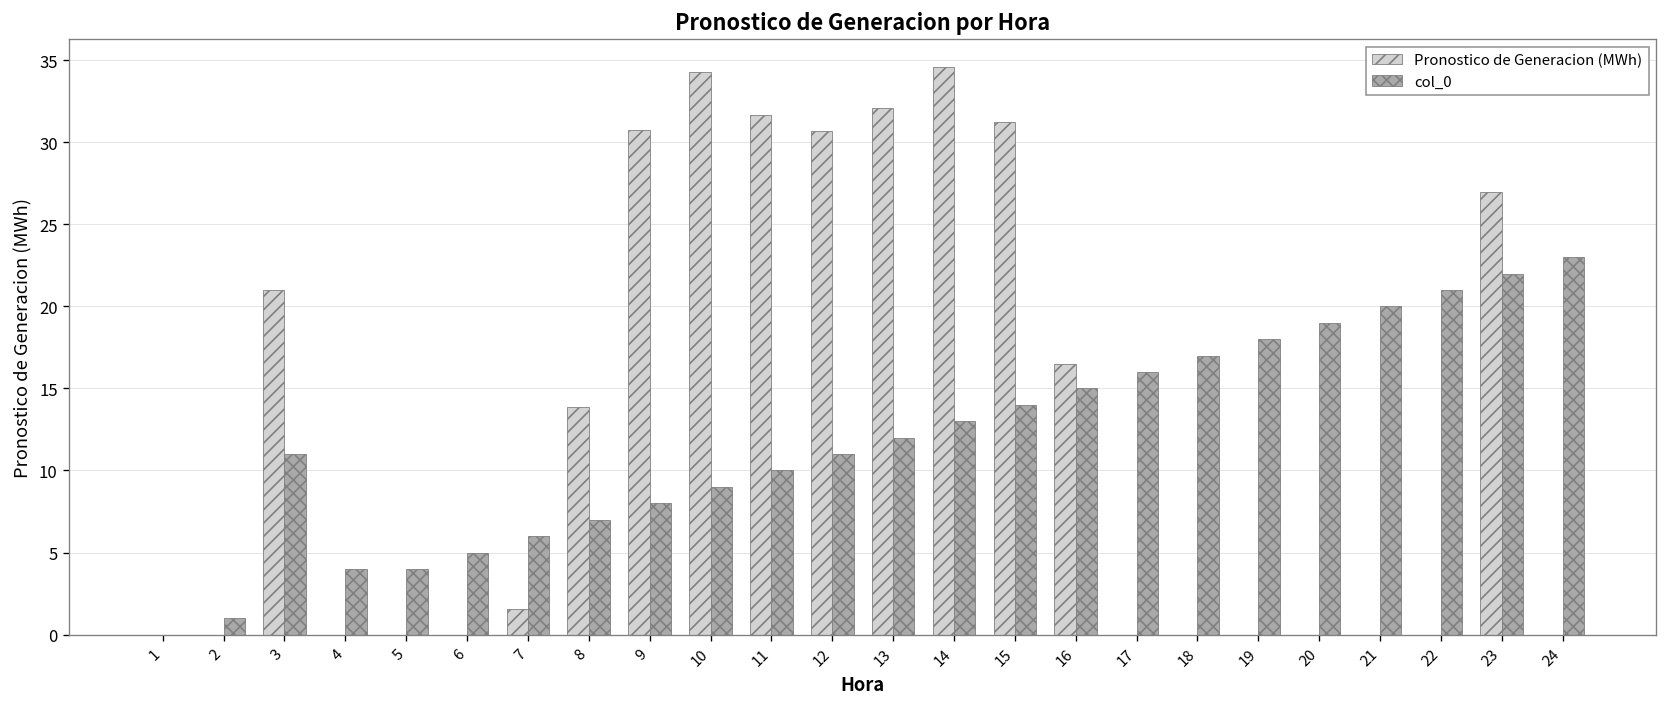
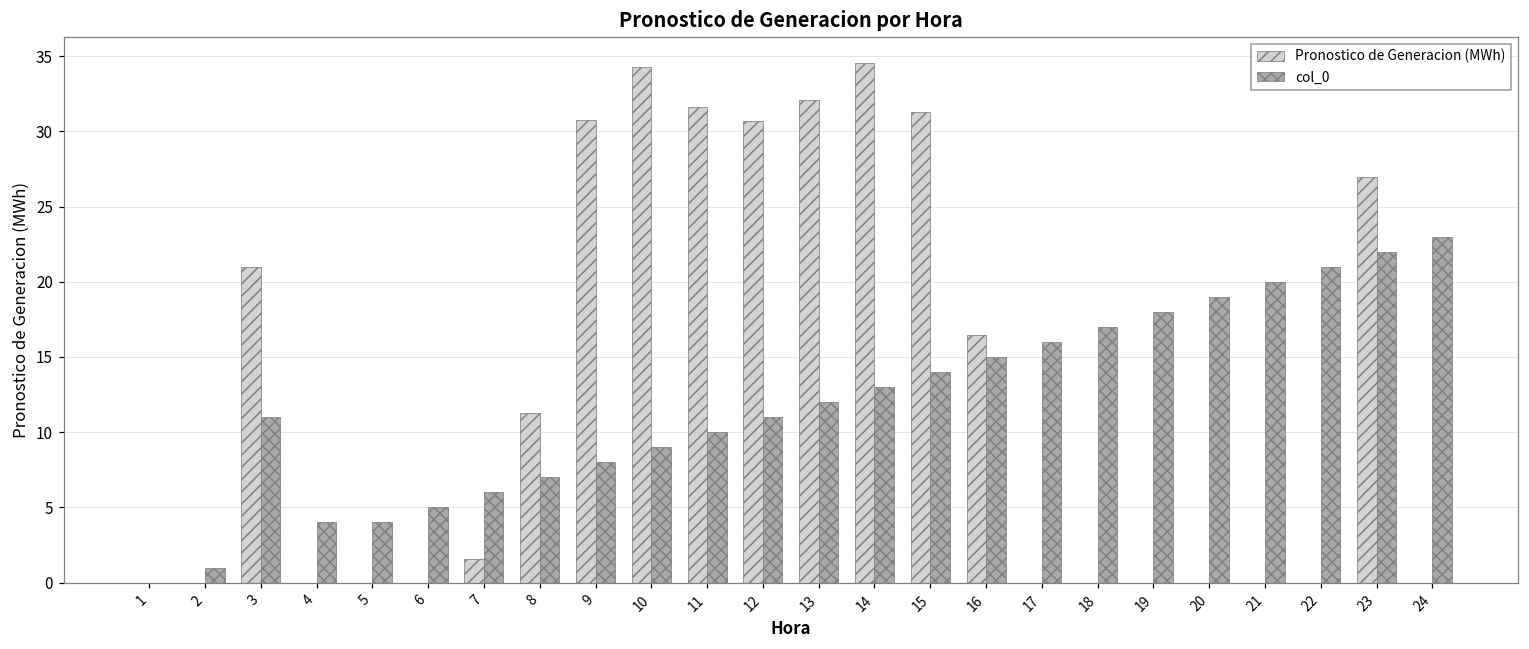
  {
    "Pronostico de Generacion (MWh)": {
      "1": 0.0,
      "2": 0.0,
      "3": 21.0,
      "4": 0.0,
      "5": 0.0,
      "6": 0.0,
      "7": 1.6,
-     "8": 13.8,
+     "8": 11.3,
      "9": 30.7,
      "10": 34.3,
      "11": 31.6,
      "12": 30.7,
      "13": 32.1,
      "14": 34.6,
      "15": 31.3,
      "16": 16.5,
      "17": 0.0,
      "18": 0.0,
      "19": 0.0,
      "20": 0.0,
      "21": 0.0,
      "22": 0.0,
      "23": 27.0,
      "24": 0.0
    },
    "col_0": {
      "1": 0.0,
      "2": 1.0,
      "3": 11.0,
      "4": 4.0,
      "5": 4.0,
      "6": 5.0,
      "7": 6.0,
      "8": 7.0,
      "9": 8.0,
      "10": 9.0,
      "11": 10.0,
      "12": 11.0,
      "13": 12.0,
      "14": 13.0,
      "15": 14.0,
      "16": 15.0,
      "17": 16.0,
      "18": 17.0,
      "19": 18.0,
      "20": 19.0,
      "21": 20.0,
      "22": 21.0,
      "23": 22.0,
      "24": 23.0
    }
  }
